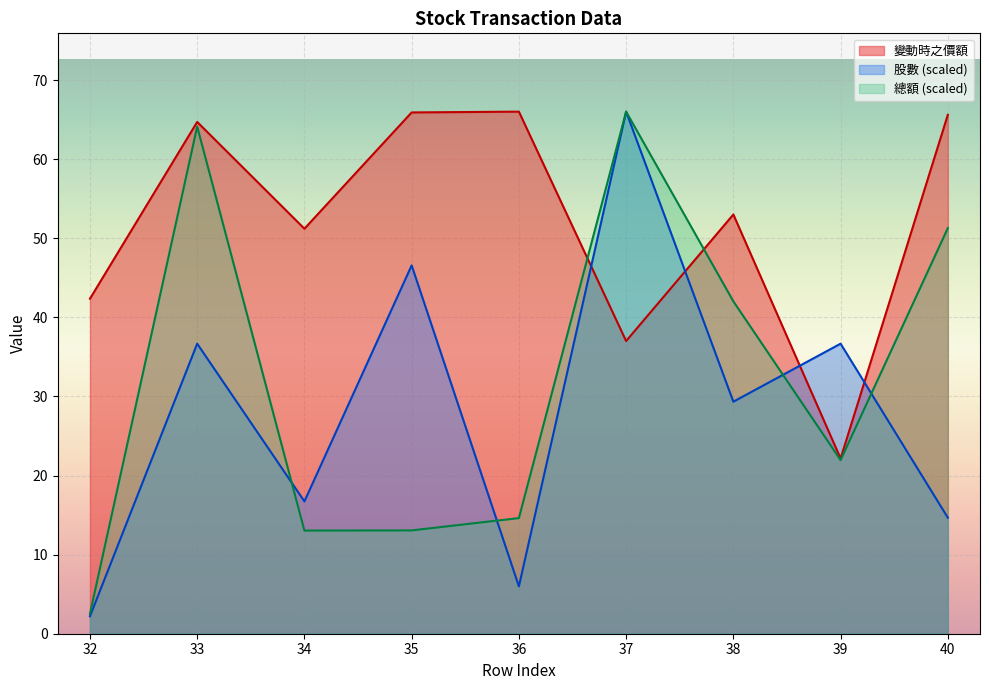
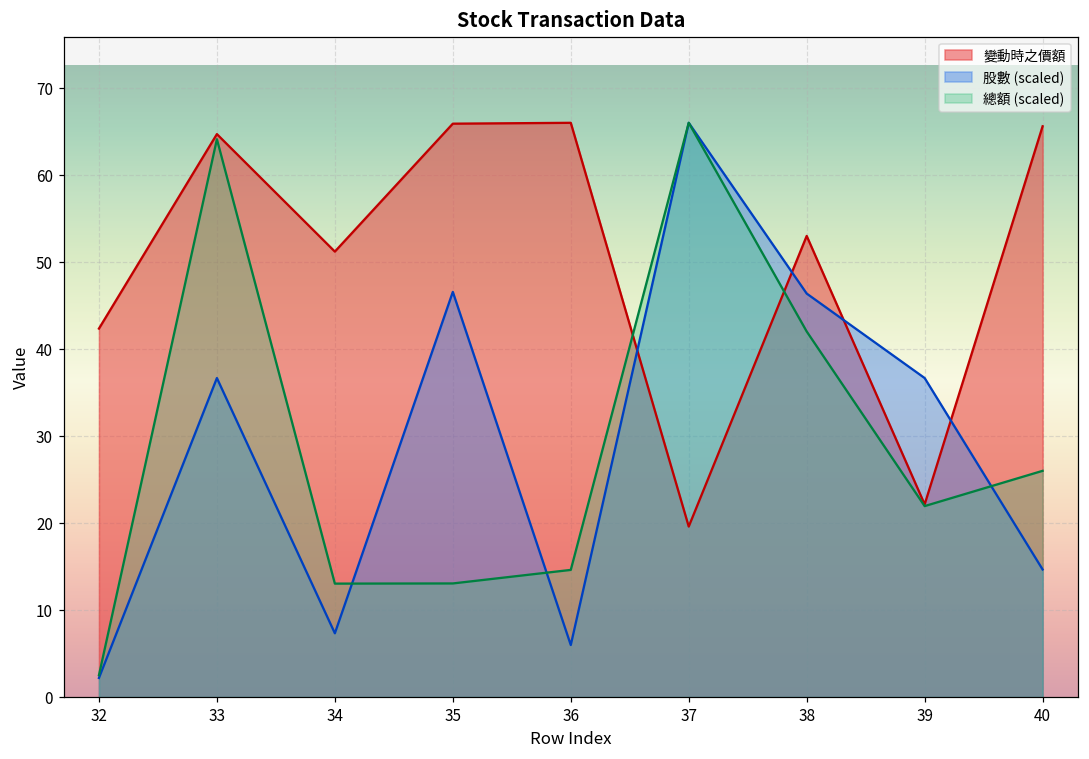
  {
    "變動時之價額": {
      "32": 42,
      "33": 65,
      "34": 51,
      "35": 66,
      "36": 66,
-     "37": 37,
+     "37": 20,
      "38": 53,
      "40": 66
    },
    "股數 (scaled)": {
      "33": 37,
-     "34": 17,
+     "34": 7,
      "35": 47,
      "36": 6,
-     "38": 29,
+     "38": 46,
      "39": 37,
      "40": 15
    },
    "總額 (scaled)": {
      "33": 64,
      "34": 13,
      "35": 13,
      "36": 15,
      "38": 42,
-     "40": 51
+     "40": 26
    }
  }
